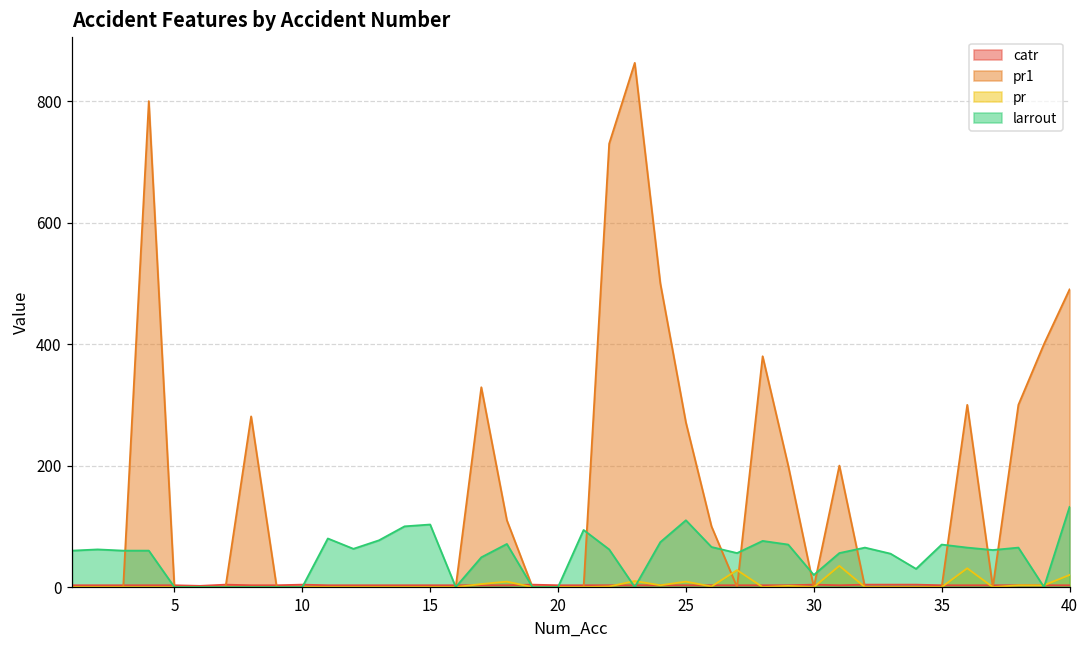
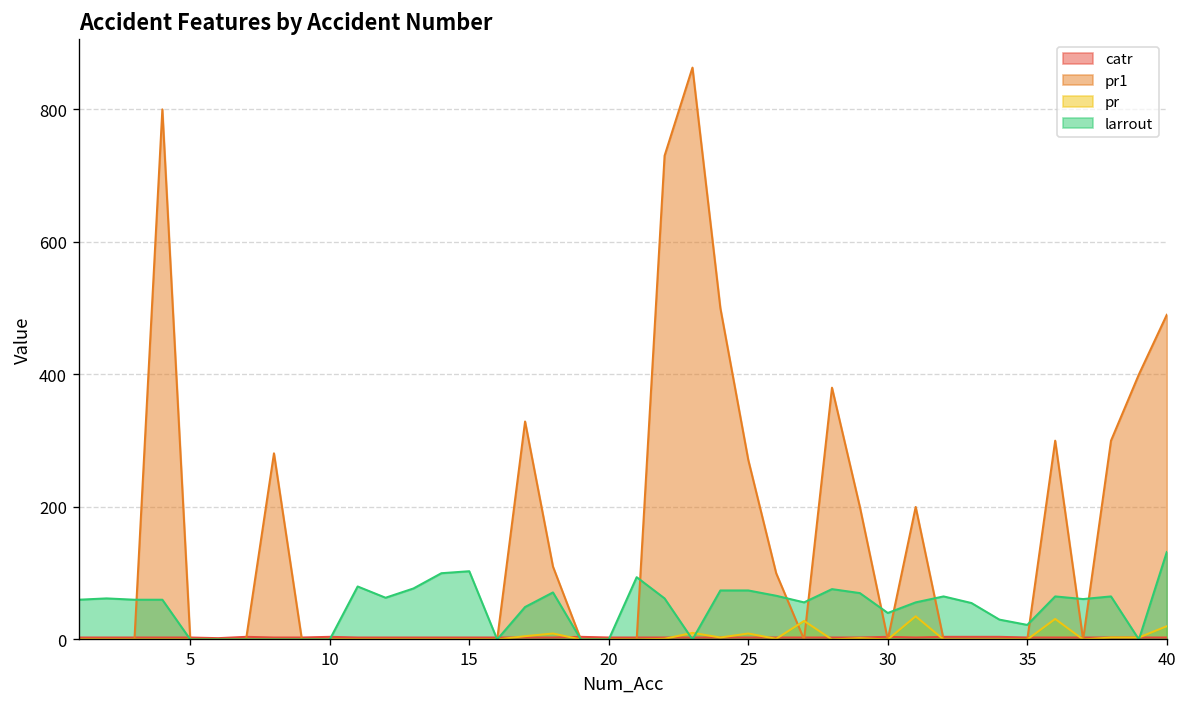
  {
    "larrout": {
      "15": 100,
-     "25": 110,
-     "30": 20,
-     "35": 70,
+     "25": 70,
+     "30": 40,
+     "35": 20,
      "40": 130
    }
  }
